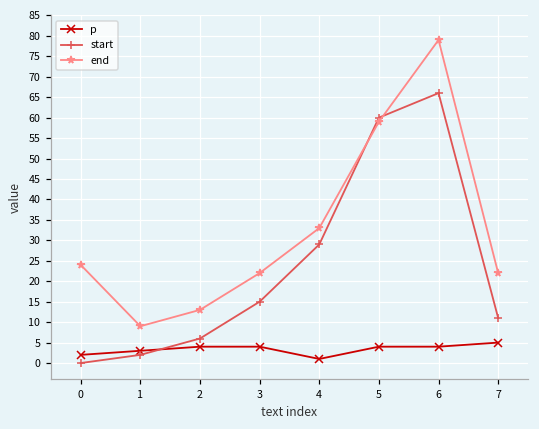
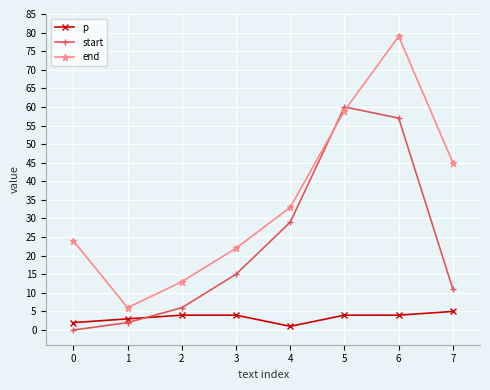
  {
    "p": {
      "0": 2,
      "1": 3,
      "2": 4,
      "3": 4,
      "4": 1,
      "5": 4,
      "6": 4,
      "7": 5
    },
    "start": {
      "0": 0,
      "1": 2,
      "2": 6,
      "3": 15,
      "4": 29,
      "5": 60,
-     "6": 66,
+     "6": 57,
      "7": 11
    },
    "end": {
      "0": 24,
-     "1": 9,
+     "1": 6,
      "2": 13,
      "3": 22,
      "4": 33,
      "5": 59,
      "6": 79,
-     "7": 22
+     "7": 45
    }
  }
